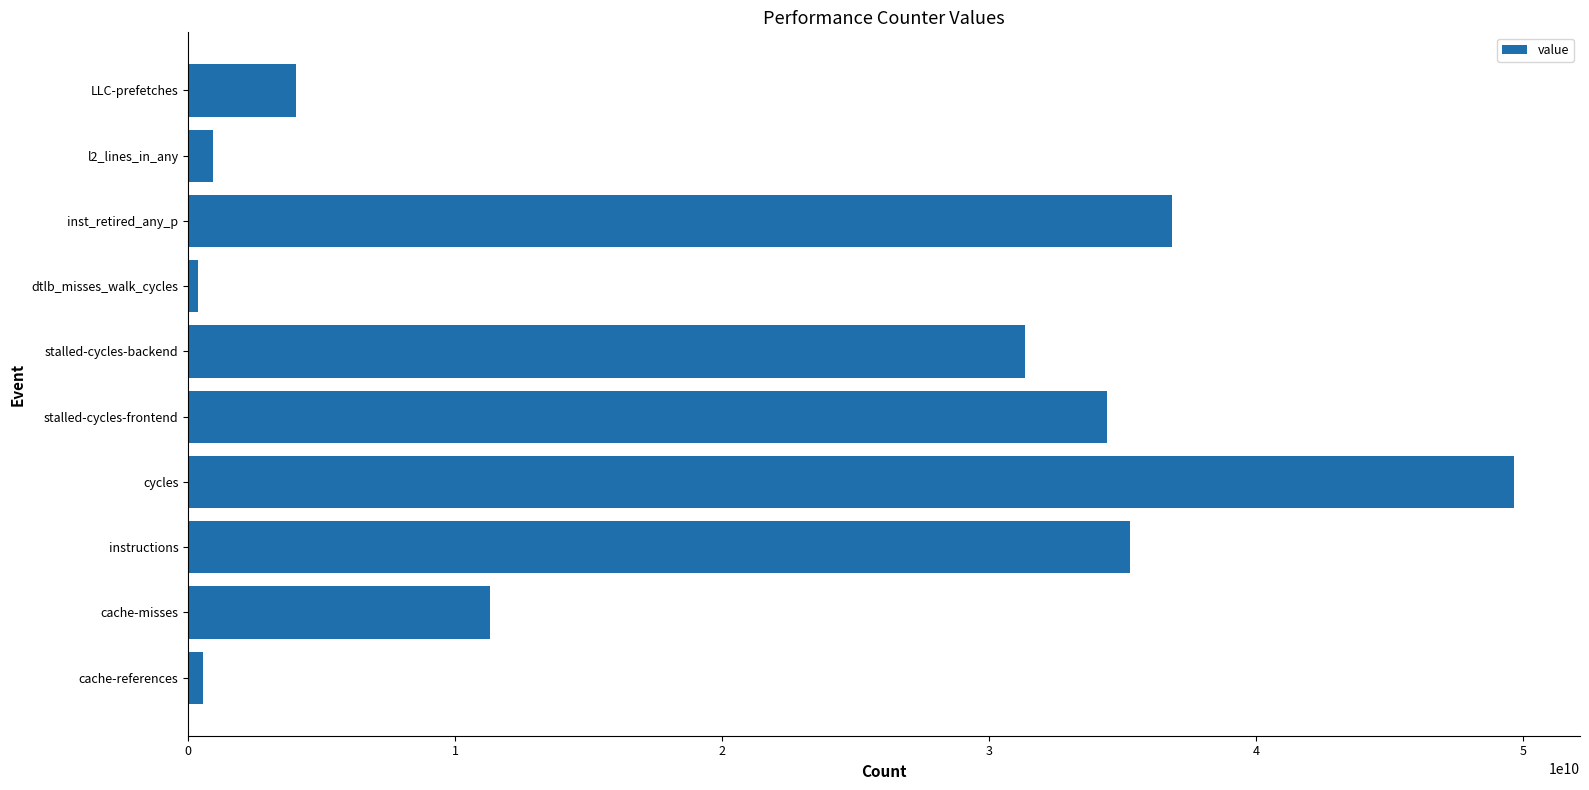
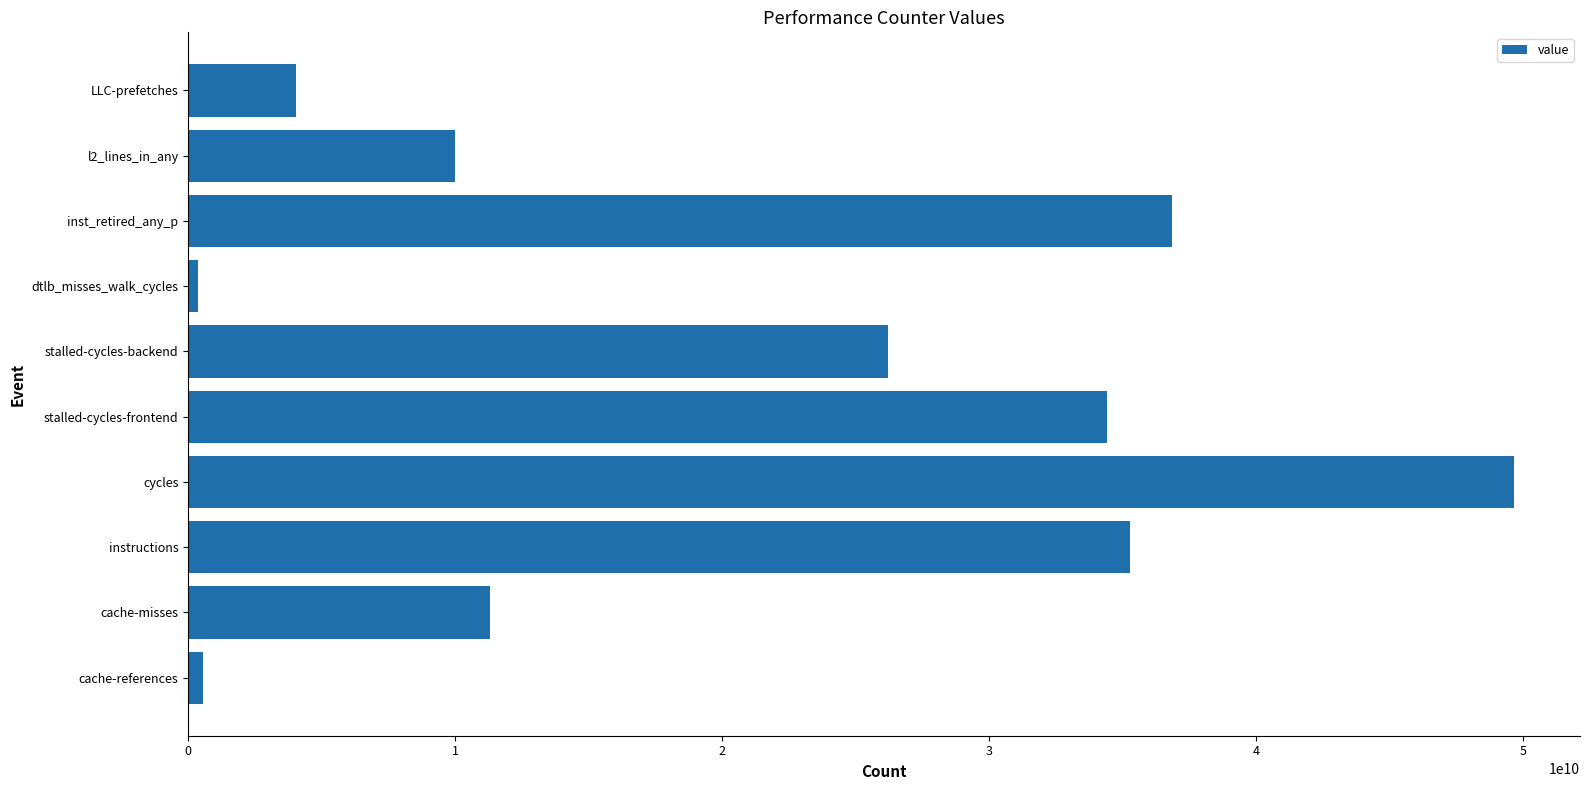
  {
    "LLC-prefetches": 4000000000,
-   "l2_lines_in_any": 900000000,
+   "l2_lines_in_any": 10000000000,
    "inst_retired_any_p": 36900000000,
    "dtlb_misses_walk_cycles": 400000000,
-   "stalled-cycles-backend": 31300000000,
+   "stalled-cycles-backend": 26200000000,
    "stalled-cycles-frontend": 34400000000,
    "cycles": 49700000000,
    "instructions": 35300000000,
    "cache-misses": 11300000000,
    "cache-references": 600000000
  }
